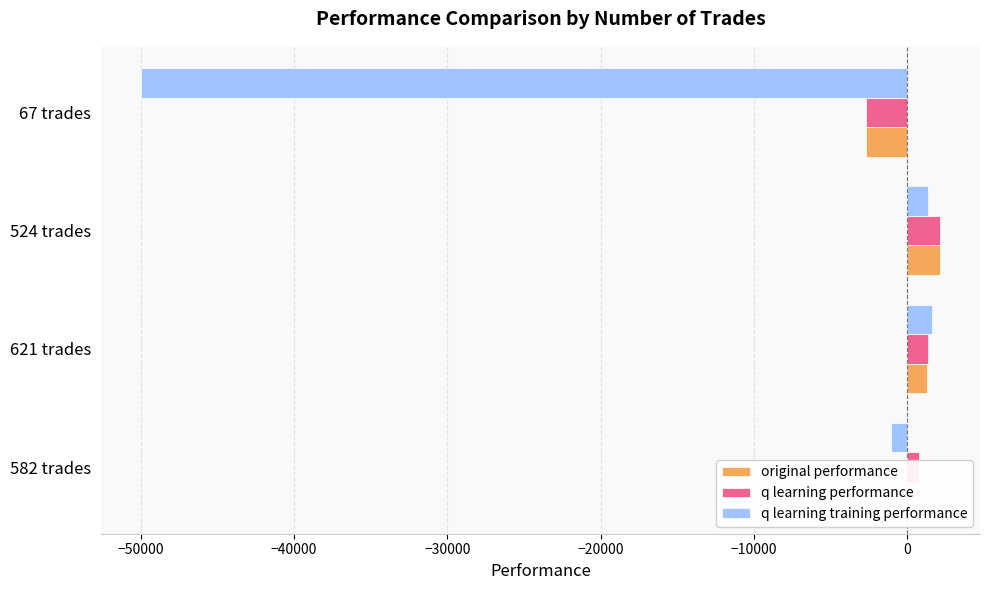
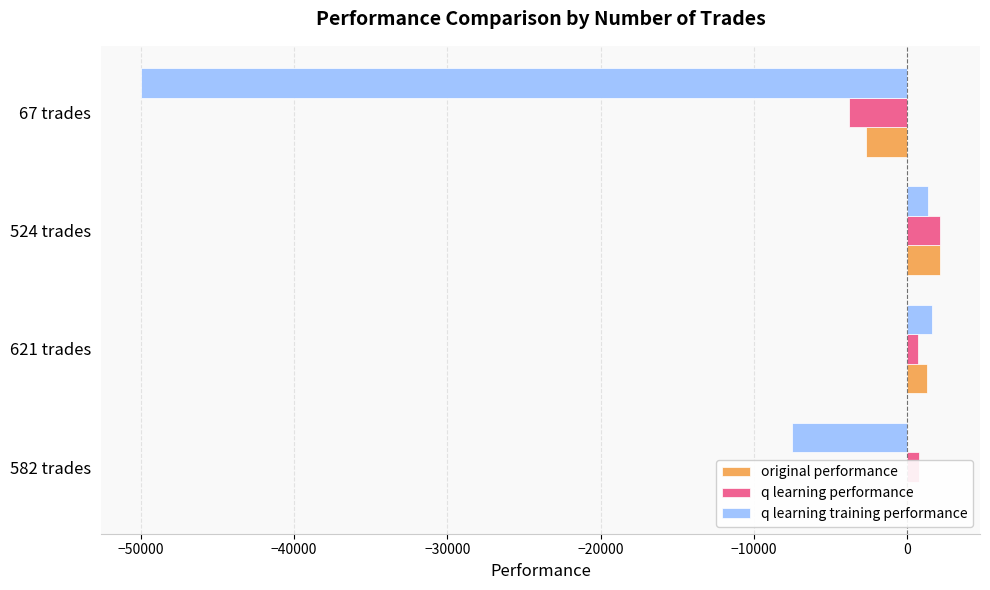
  {
    "original performance": {
      "67 trades": -2700,
      "524 trades": 2100,
      "621 trades": 1300
    },
    "q learning performance": {
-     "67 trades": -2700,
+     "67 trades": -3800,
      "524 trades": 2100,
-     "621 trades": 1400
+     "621 trades": 700
    },
    "q learning training performance": {
      "67 trades": -50000,
      "524 trades": 1300,
      "621 trades": 1600,
-     "582 trades": -1000
+     "582 trades": -7500
    }
  }
